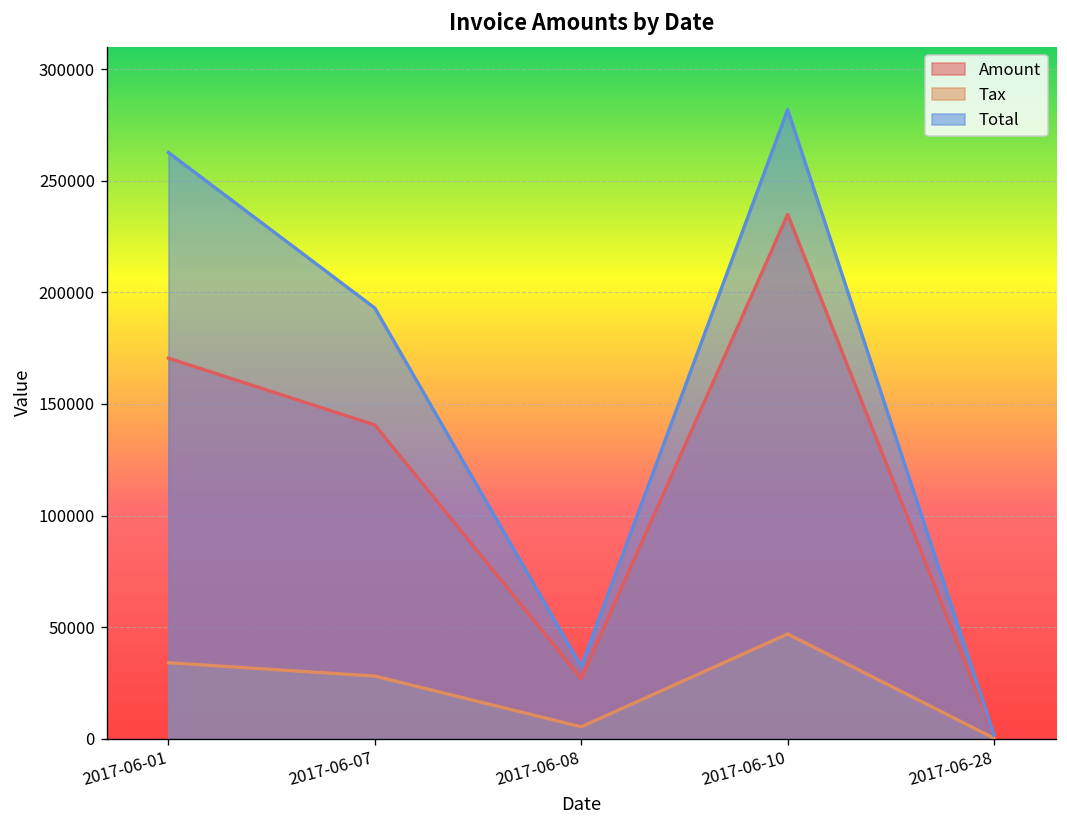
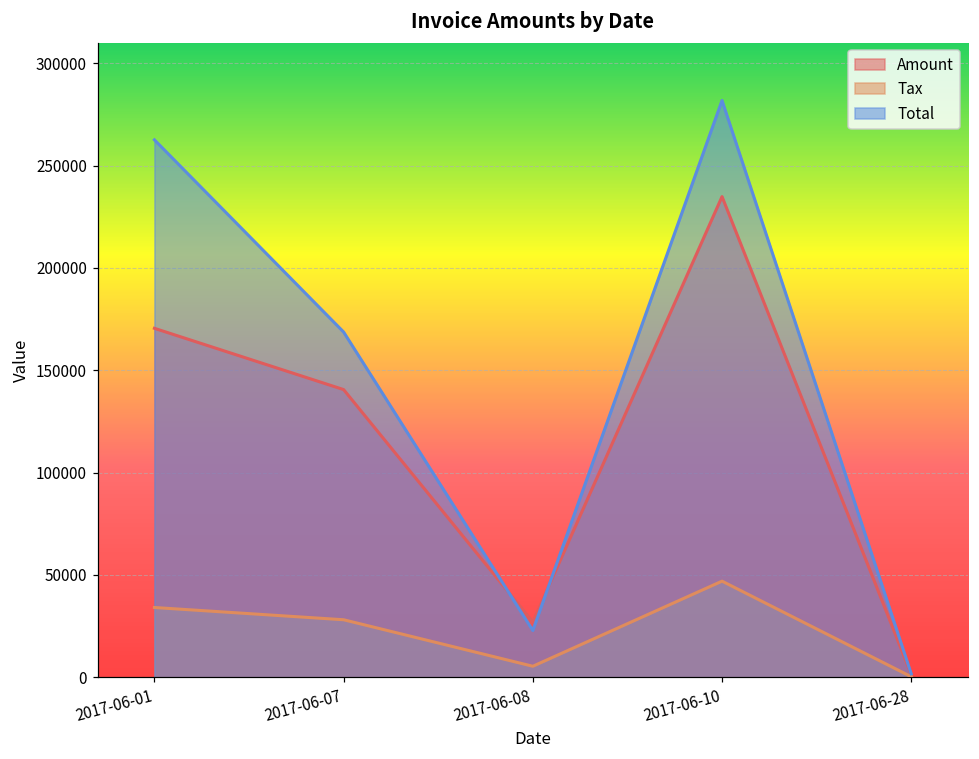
  {
    "Total": {
      "2017-06-01": 263000,
-     "2017-06-07": 193000,
-     "2017-06-08": 32000,
+     "2017-06-07": 169000,
+     "2017-06-08": 23000,
      "2017-06-10": 282000
    }
  }
